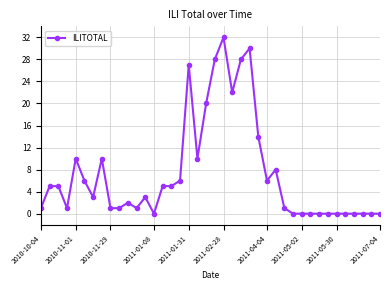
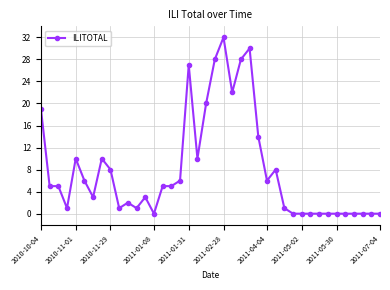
  {
-   "2010-10-04": 1,
+   "2010-10-04": 19,
    "2010-11-01": 10,
-   "2010-11-29": 1,
+   "2010-11-29": 8,
    "2011-01-08": 0,
    "2011-01-31": 27,
    "2011-02-28": 32,
    "2011-04-04": 6,
    "2011-05-02": 0,
    "2011-05-30": 0,
    "2011-07-04": 0
  }
